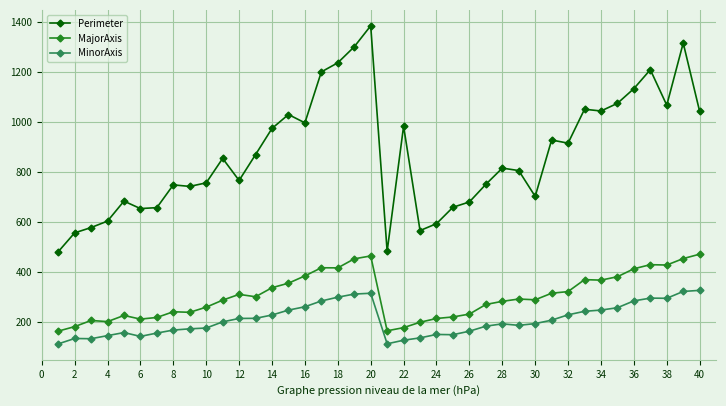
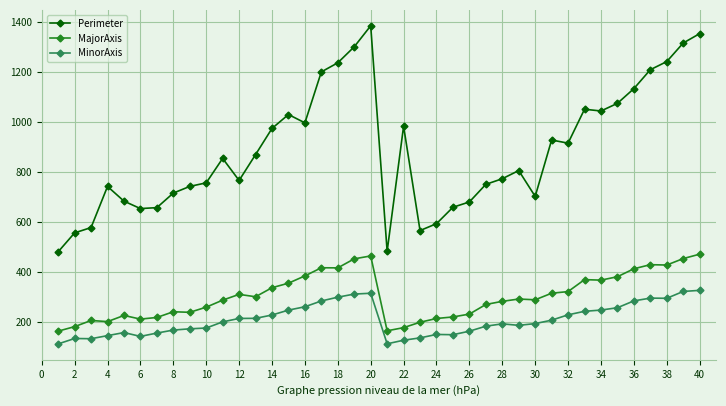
  {
    "Perimeter": {
      "2": 560,
-     "4": 600,
+     "4": 740,
      "6": 650,
-     "8": 750,
+     "8": 720,
      "10": 760,
      "12": 770,
      "14": 970,
      "16": 1000,
      "18": 1240,
      "20": 1380,
      "22": 980,
      "24": 590,
      "26": 680,
-     "28": 820,
+     "28": 770,
      "30": 700,
      "32": 920,
      "34": 1040,
      "36": 1130,
-     "38": 1070,
-     "40": 1040
+     "38": 1240,
+     "40": 1350
    }
  }
